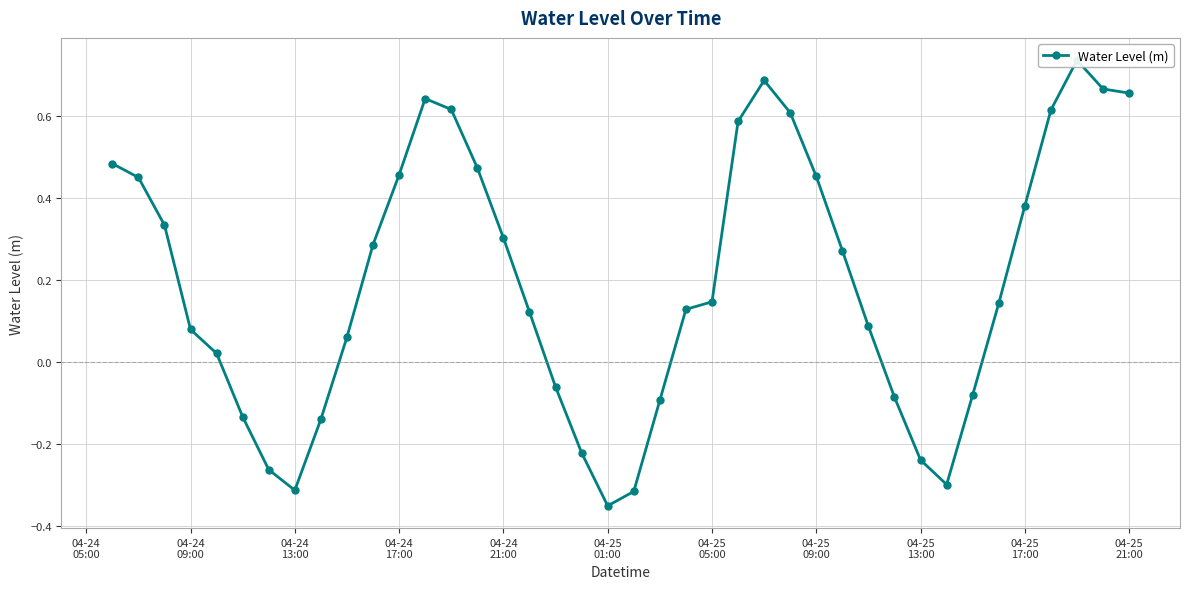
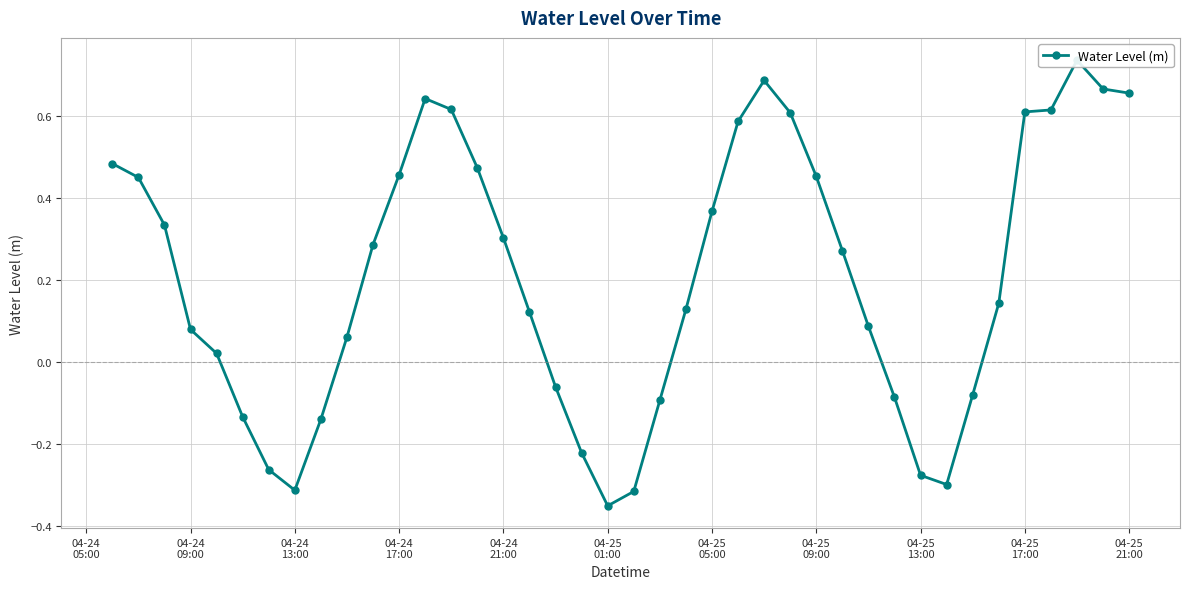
  {
    "04-24 09:00": 0.08,
    "04-24 13:00": -0.31,
    "04-24 17:00": 0.46,
    "04-24 21:00": 0.30,
    "04-25 01:00": -0.35,
-   "04-25 05:00": 0.15,
+   "04-25 05:00": 0.37,
    "04-25 09:00": 0.45,
-   "04-25 13:00": -0.24,
-   "04-25 17:00": 0.38,
+   "04-25 13:00": -0.28,
+   "04-25 17:00": 0.61,
    "04-25 21:00": 0.66
  }
